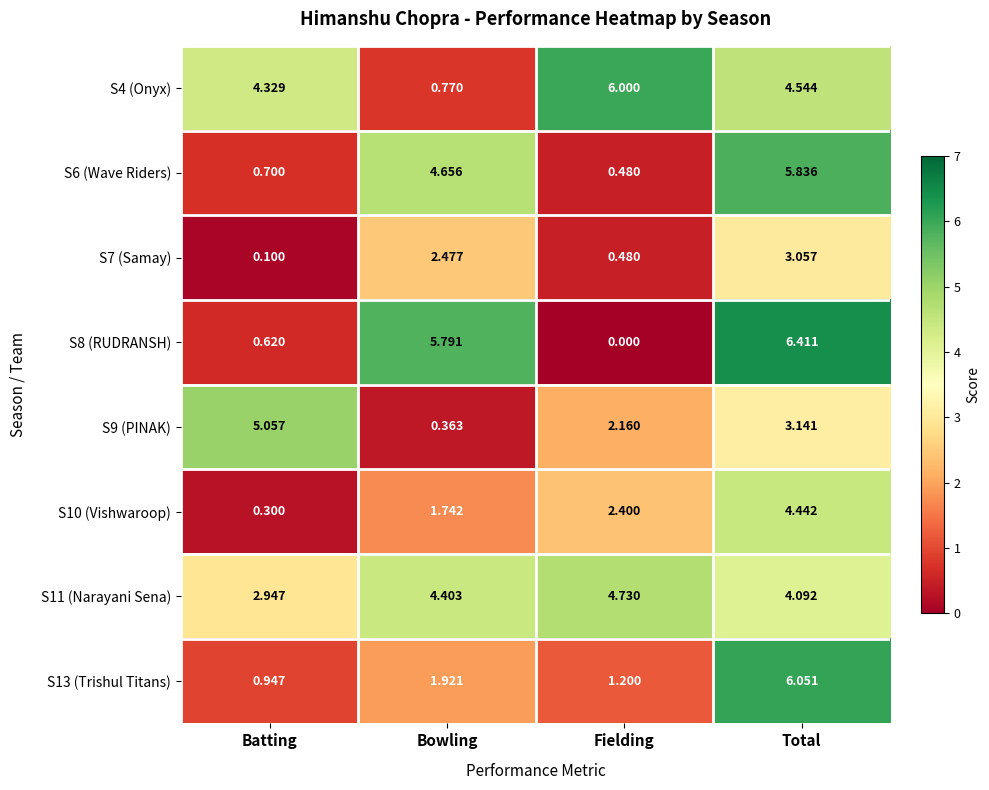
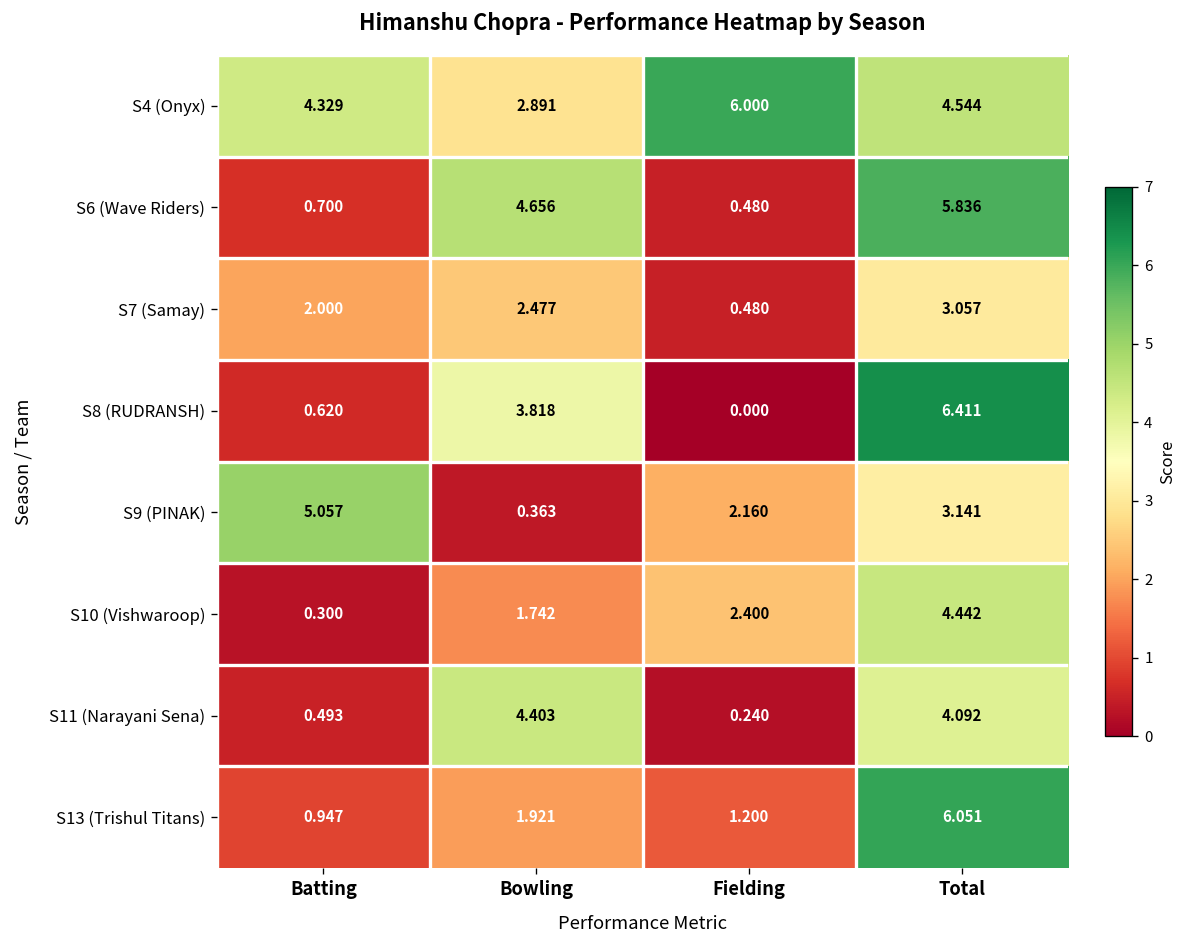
  {
    "S4 (Onyx)": {
      "Batting": 4.329,
-     "Bowling": 0.770,
+     "Bowling": 2.891,
      "Fielding": 6.000,
      "Total": 4.544
    },
    "S6 (Wave Riders)": {
      "Batting": 0.700,
      "Bowling": 4.656,
      "Fielding": 0.480,
      "Total": 5.836
    },
    "S7 (Samay)": {
-     "Batting": 0.100,
+     "Batting": 2.000,
      "Bowling": 2.477,
      "Fielding": 0.480,
      "Total": 3.057
    },
    "S8 (RUDRANSH)": {
      "Batting": 0.620,
-     "Bowling": 5.791,
+     "Bowling": 3.818,
      "Fielding": 0.000,
      "Total": 6.411
    },
    "S9 (PINAK)": {
      "Batting": 5.057,
      "Bowling": 0.363,
      "Fielding": 2.160,
      "Total": 3.141
    },
    "S10 (Vishwaroop)": {
      "Batting": 0.300,
      "Bowling": 1.742,
      "Fielding": 2.400,
      "Total": 4.442
    },
    "S11 (Narayani Sena)": {
-     "Batting": 2.947,
+     "Batting": 0.493,
      "Bowling": 4.403,
-     "Fielding": 4.730,
+     "Fielding": 0.240,
      "Total": 4.092
    },
    "S13 (Trishul Titans)": {
      "Batting": 0.947,
      "Bowling": 1.921,
      "Fielding": 1.200,
      "Total": 6.051
    }
  }
